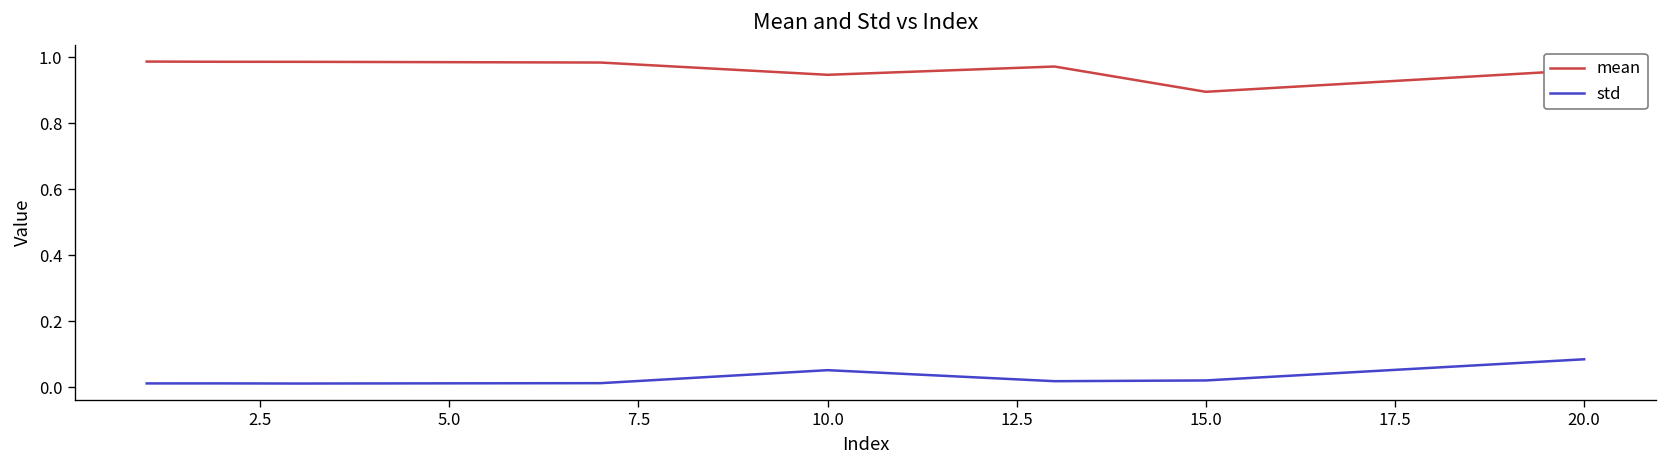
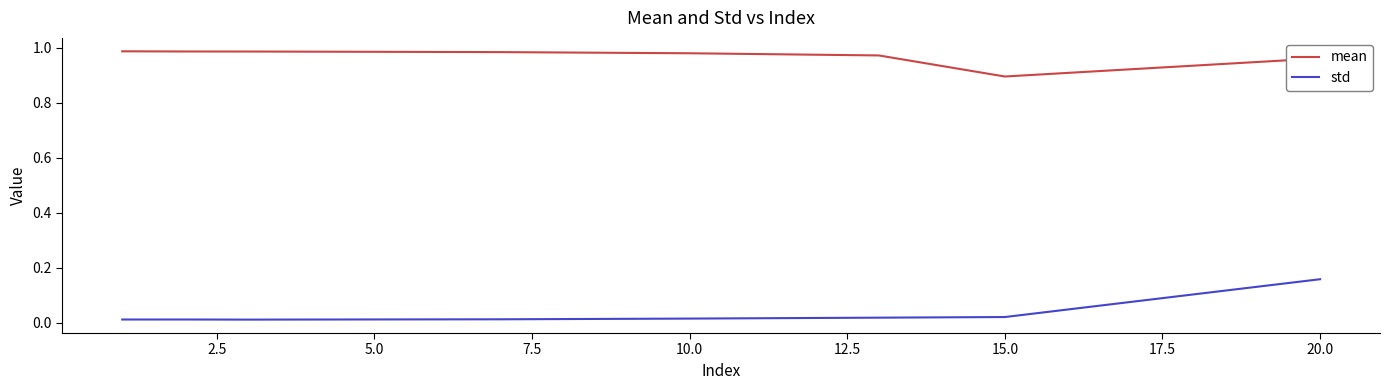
  {
    "mean": {
      "5.0": 0.99,
-     "10.0": 0.95,
+     "10.0": 0.98,
      "15.0": 0.90
    },
    "std": {
      "5.0": 0.01,
-     "10.0": 0.05,
+     "10.0": 0.02,
      "15.0": 0.02,
-     "20.0": 0.08
+     "20.0": 0.16
    }
  }
